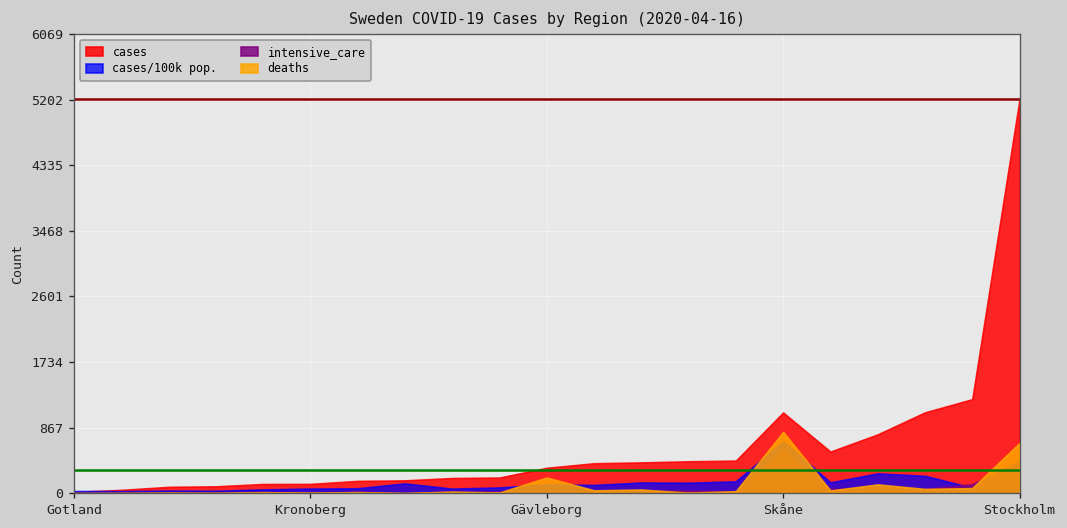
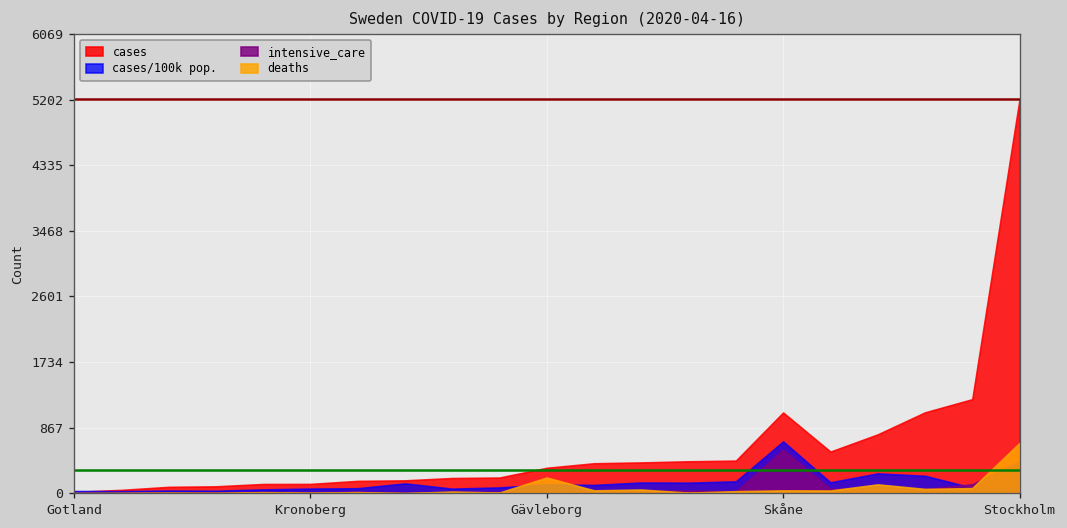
  {
    "cases": {
      "Kronoberg": 100,
      "Skåne": 1100
    },
    "cases/100k pop.": {
      "Kronoberg": 100,
      "Gävleborg": 100,
      "Skåne": 700,
      "Stockholm": 100
    },
    "intensive_care": {
      "Skåne": 600,
      "Stockholm": 400
    },
    "deaths": {
      "Gävleborg": 200,
-     "Skåne": 800,
+     "Skåne": 0,
      "Stockholm": 700
    }
  }
